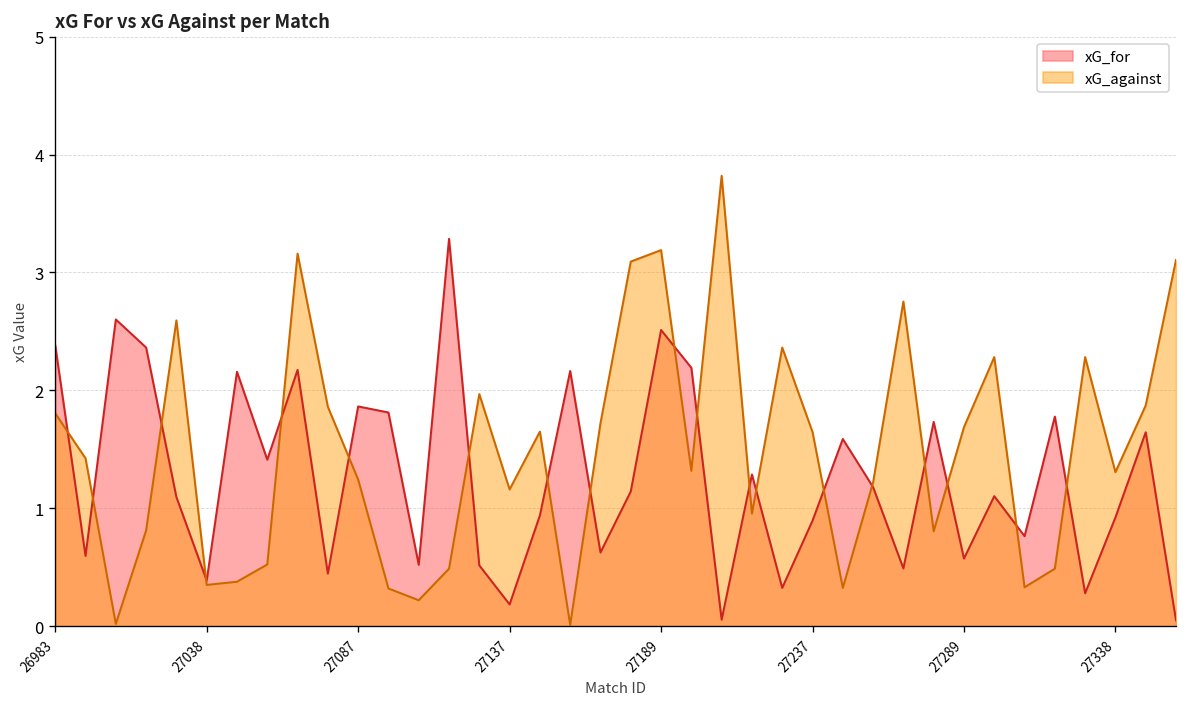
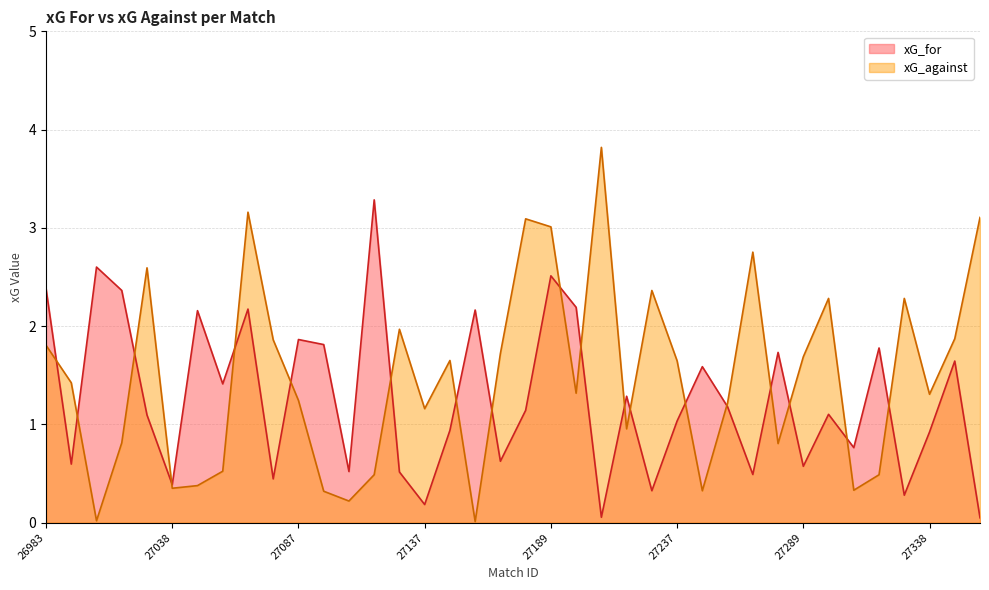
  {
    "xG_for": {
      "26983": 2.4,
      "27038": 0.4,
      "27087": 1.9,
      "27137": 0.2,
      "27189": 2.5,
-     "27237": 0.9,
+     "27237": 1.0,
      "27289": 0.6,
      "27338": 0.9
    },
    "xG_against": {
      "26983": 1.8,
      "27038": 0.4,
      "27087": 1.2,
      "27137": 1.2,
-     "27189": 3.2,
+     "27189": 3.0,
      "27237": 1.6,
      "27289": 1.7,
      "27338": 1.3
    }
  }
